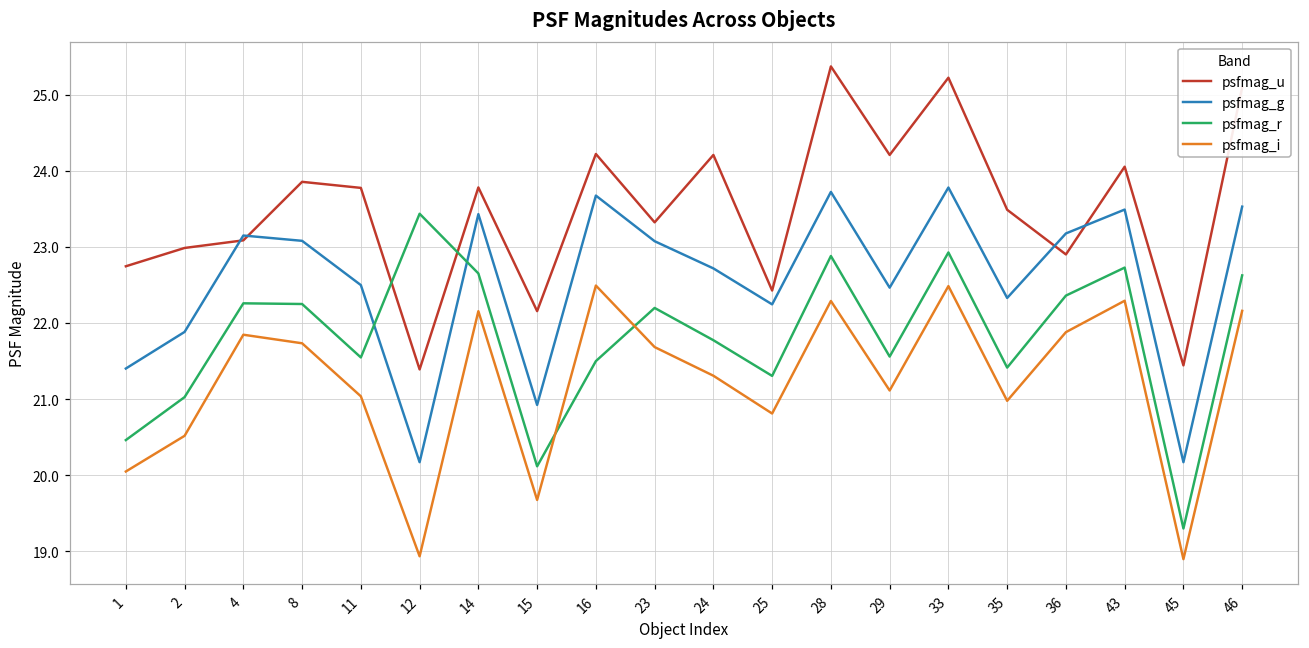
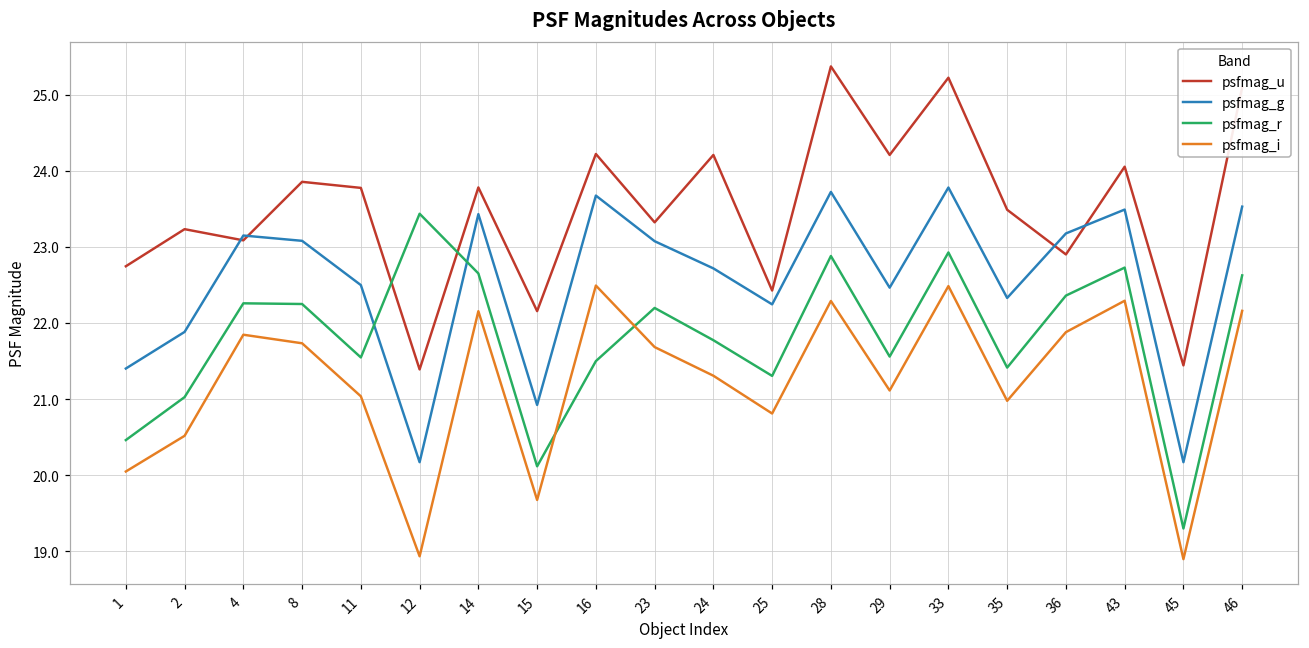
  {
    "psfmag_u": {
      "1": 22.7,
-     "2": 23.0,
+     "2": 23.2,
      "4": 23.1,
      "8": 23.9,
      "11": 23.8,
      "12": 21.4,
      "14": 23.8,
      "15": 22.2,
      "16": 24.2,
      "23": 23.3,
      "24": 24.2,
      "25": 22.4,
      "28": 25.4,
      "29": 24.2,
      "33": 25.2,
      "35": 23.5,
      "36": 22.9,
      "43": 24.1,
      "45": 21.4
    },
    "psfmag_g": {
      "1": 21.4,
      "2": 21.9,
      "4": 23.1,
      "8": 23.1,
      "11": 22.5,
      "12": 20.2,
      "14": 23.4,
      "15": 20.9,
      "16": 23.7,
      "23": 23.1,
      "24": 22.7,
      "25": 22.2,
      "28": 23.7,
      "29": 22.5,
      "33": 23.8,
      "35": 22.3,
      "36": 23.2,
      "43": 23.5,
      "45": 20.2,
      "46": 23.5
    },
    "psfmag_r": {
      "1": 20.5,
      "2": 21.0,
      "4": 22.3,
      "8": 22.2,
      "11": 21.5,
      "12": 23.4,
      "14": 22.7,
      "15": 20.1,
      "16": 21.5,
      "23": 22.2,
      "24": 21.8,
      "25": 21.3,
      "28": 22.9,
      "29": 21.6,
      "33": 22.9,
      "35": 21.4,
      "36": 22.4,
      "43": 22.7,
      "45": 19.3,
      "46": 22.6
    },
    "psfmag_i": {
      "1": 20.0,
      "2": 20.5,
      "4": 21.8,
      "8": 21.7,
      "11": 21.0,
      "12": 18.9,
      "14": 22.2,
      "15": 19.7,
      "16": 22.5,
      "23": 21.7,
      "24": 21.3,
      "25": 20.8,
      "28": 22.3,
      "29": 21.1,
      "33": 22.5,
      "35": 21.0,
      "36": 21.9,
      "43": 22.3,
      "45": 18.9,
      "46": 22.2
    }
  }
